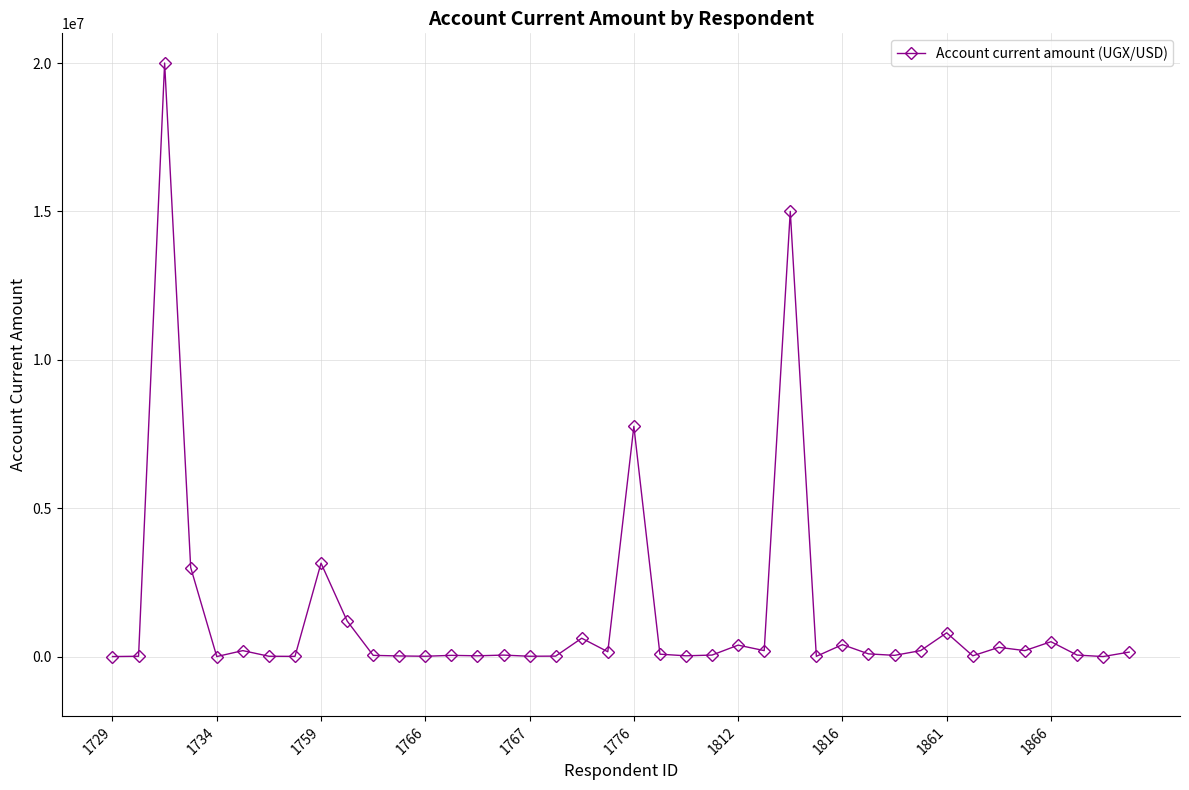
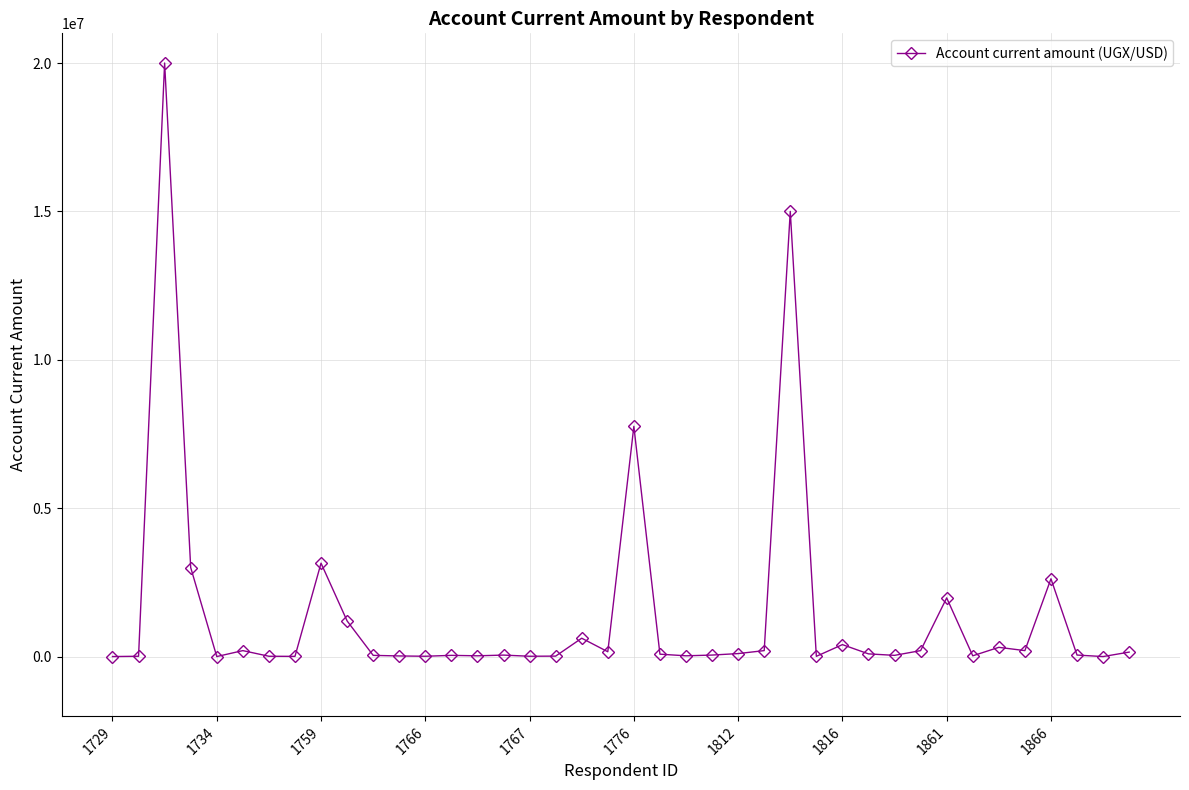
  {
    "1729": 0,
    "1734": 0,
    "1759": 3100000,
    "1766": 0,
    "1767": 0,
    "1776": 7800000,
-   "1812": 400000,
+   "1812": 100000,
    "1816": 400000,
-   "1861": 800000,
-   "1866": 500000
+   "1861": 2000000,
+   "1866": 2600000
  }
